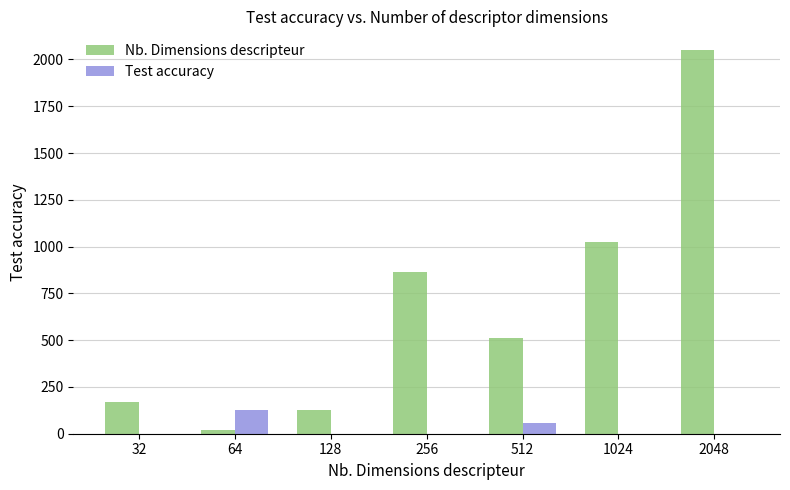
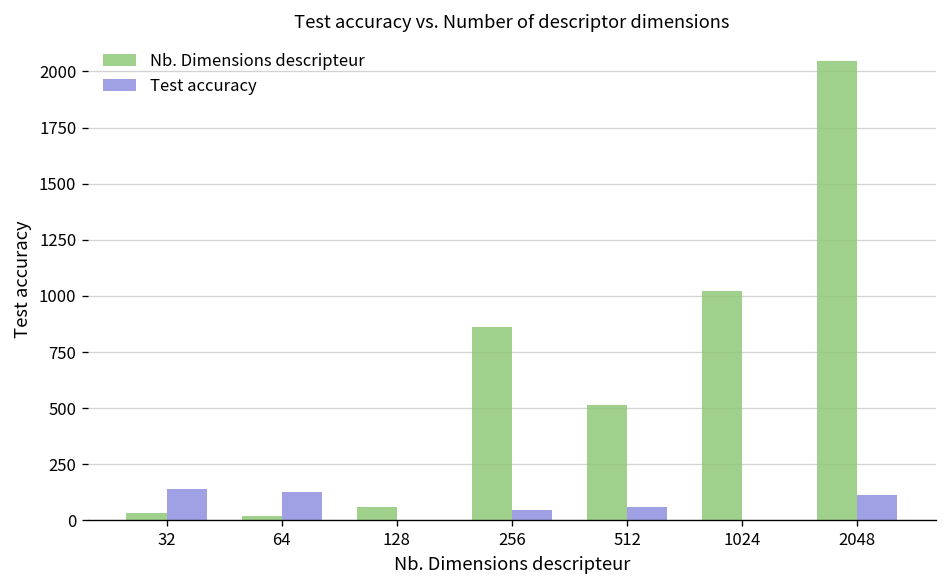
  {
    "Nb. Dimensions descripteur": {
-     "32": 170,
+     "32": 30,
      "64": 20,
-     "128": 130,
+     "128": 60,
      "256": 860,
      "512": 510,
      "1024": 1020,
      "2048": 2050
    },
    "Test accuracy": {
-     "32": 0,
+     "32": 140,
      "64": 130,
-     "256": 0,
+     "256": 40,
      "512": 60,
-     "2048": 0
+     "2048": 110
    }
  }
